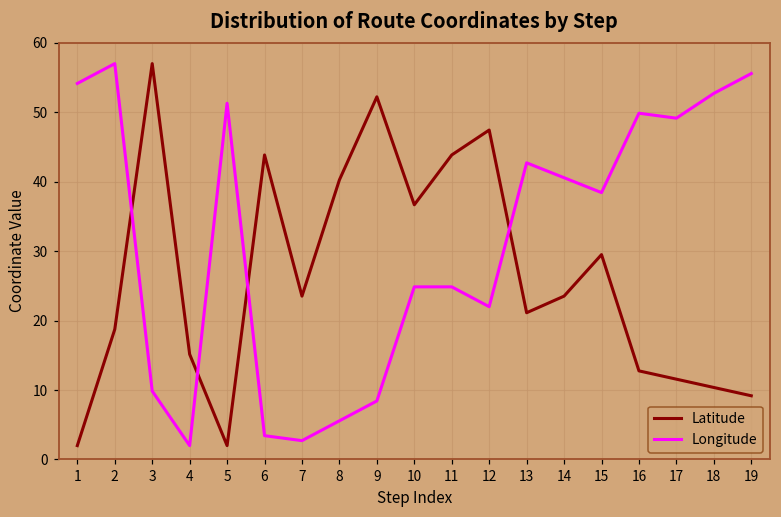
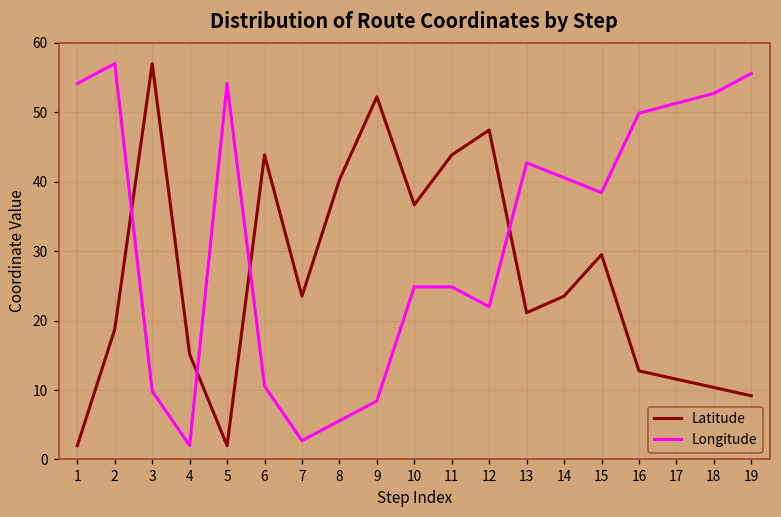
  {
    "Latitude": {
      "1": 2,
      "2": 19,
      "3": 57,
      "4": 15,
      "5": 2,
      "6": 44,
      "7": 24,
      "8": 40,
      "9": 52,
      "10": 37,
      "11": 44,
      "12": 47,
      "13": 21,
      "14": 24,
      "15": 30,
      "16": 13,
      "17": 12,
      "18": 10,
      "19": 9
    },
    "Longitude": {
      "1": 54,
      "2": 57,
      "3": 10,
      "4": 2,
-     "5": 51,
-     "6": 3,
+     "5": 54,
+     "6": 11,
      "7": 3,
      "8": 6,
      "9": 8,
      "10": 25,
      "11": 25,
      "12": 22,
      "13": 43,
      "14": 41,
      "15": 38,
      "16": 50,
-     "17": 49,
+     "17": 51,
      "18": 53,
      "19": 56
    }
  }
